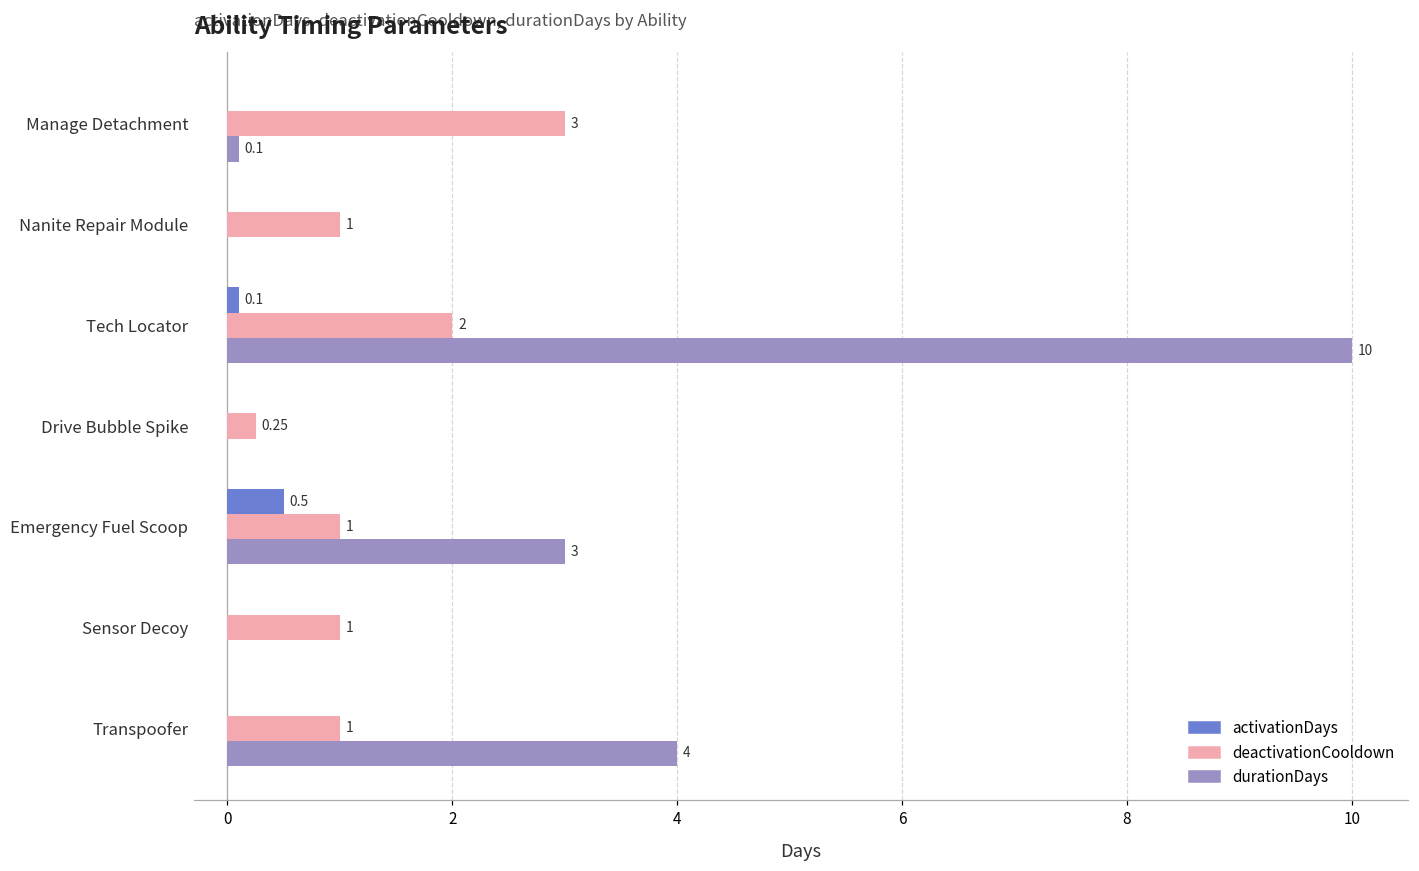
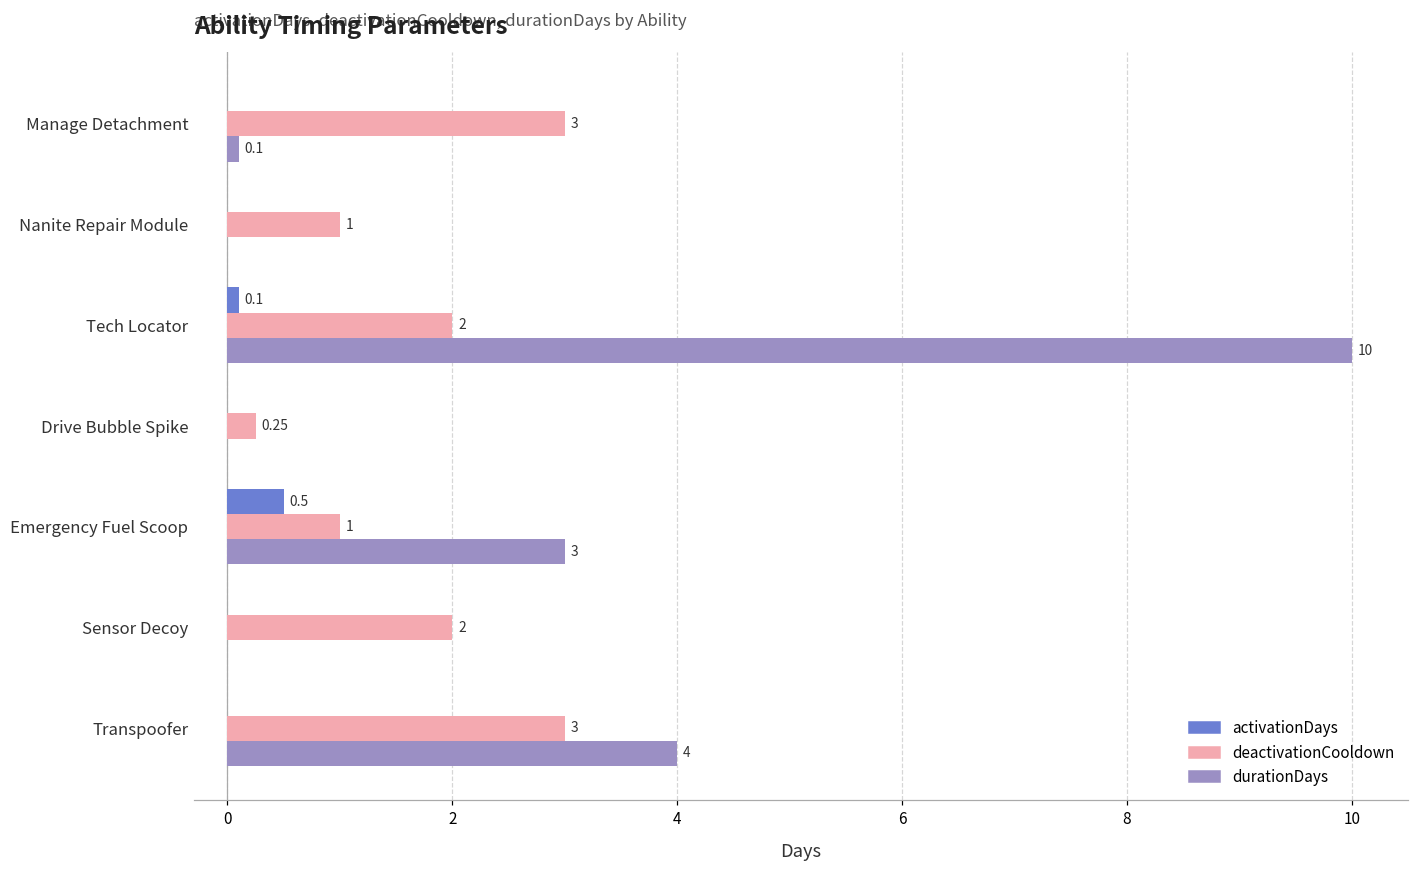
  {
    "deactivationCooldown": {
      "Manage Detachment": 3,
      "Nanite Repair Module": 1,
      "Tech Locator": 2,
      "Drive Bubble Spike": 0.25,
      "Emergency Fuel Scoop": 1,
-     "Sensor Decoy": 1,
-     "Transpoofer": 1
+     "Sensor Decoy": 2,
+     "Transpoofer": 3
    }
  }
